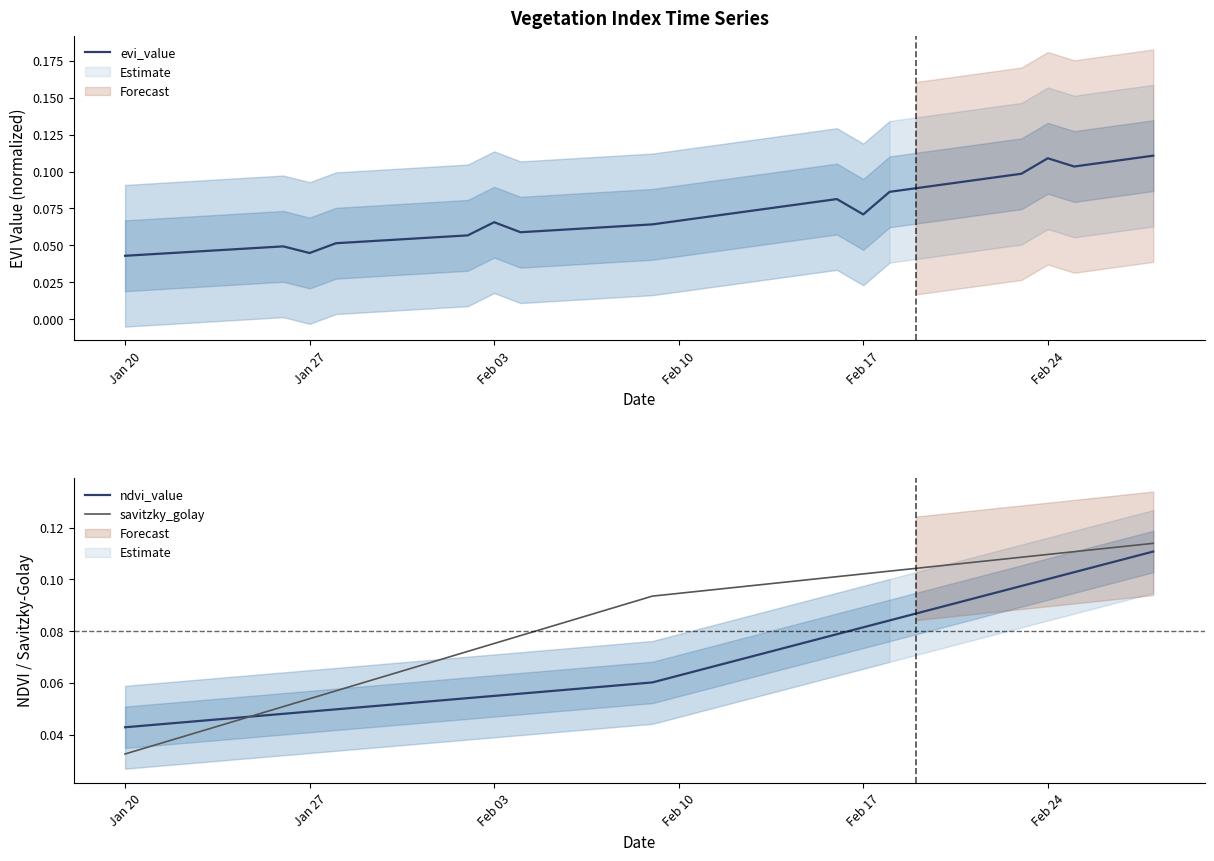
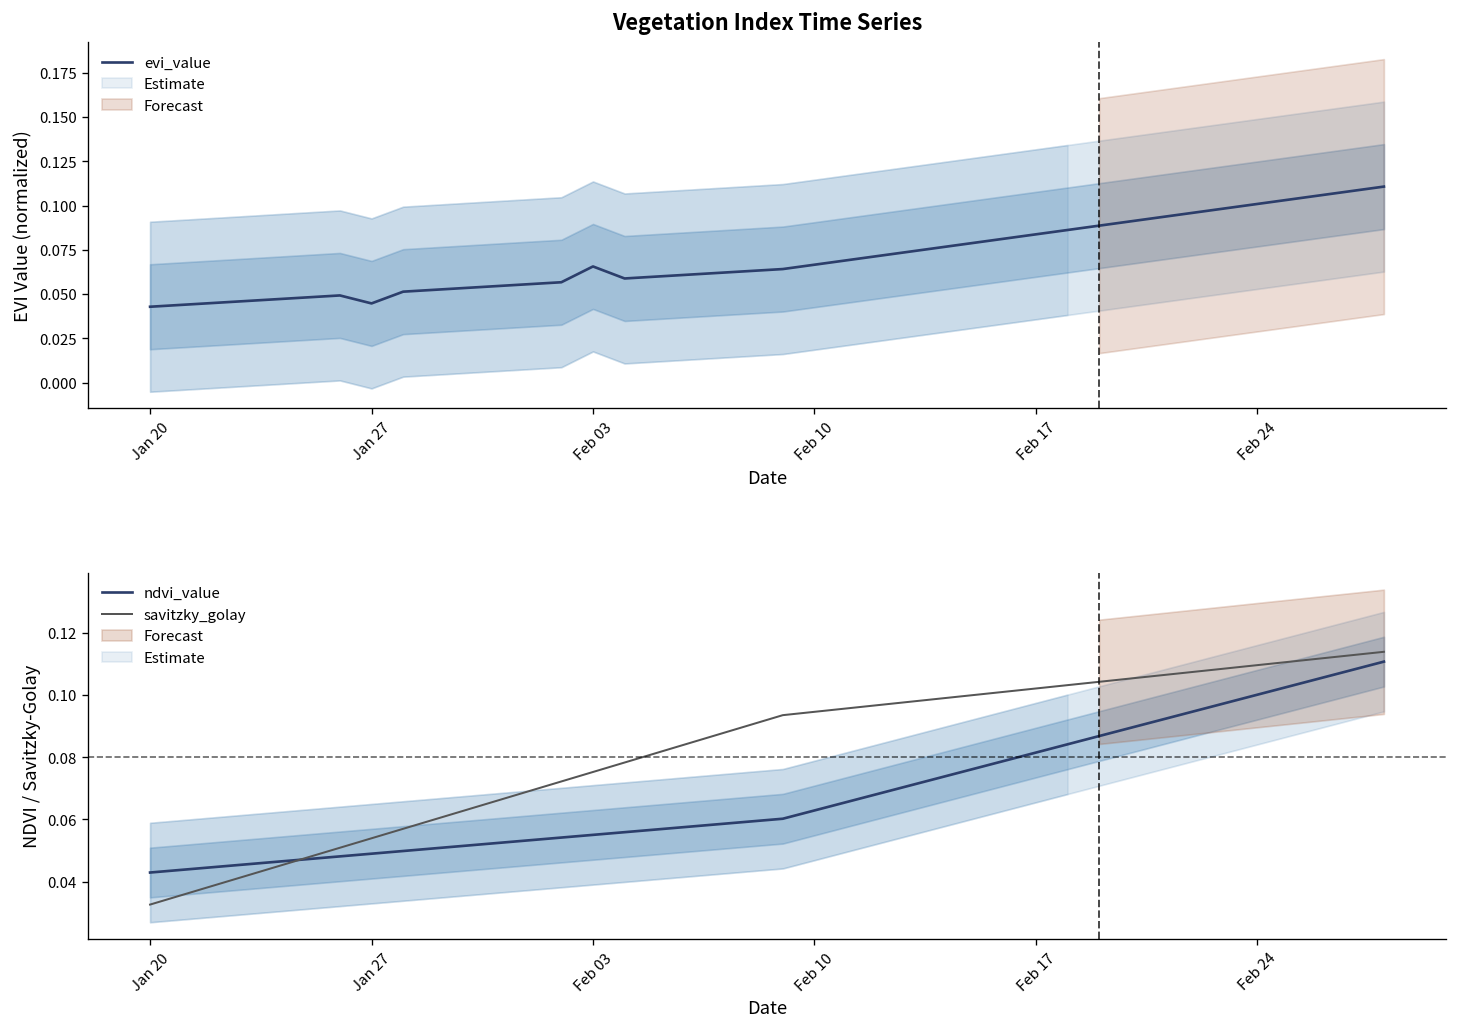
  {
    "Vegetation Index Time Series": {
      "evi_value": {
        "Jan 20": 0.043,
        "Jan 27": 0.045,
        "Feb 03": 0.066,
        "Feb 10": 0.067,
-       "Feb 17": 0.071,
-       "Feb 24": 0.109
+       "Feb 17": 0.084,
+       "Feb 24": 0.101
      }
    }
  }
